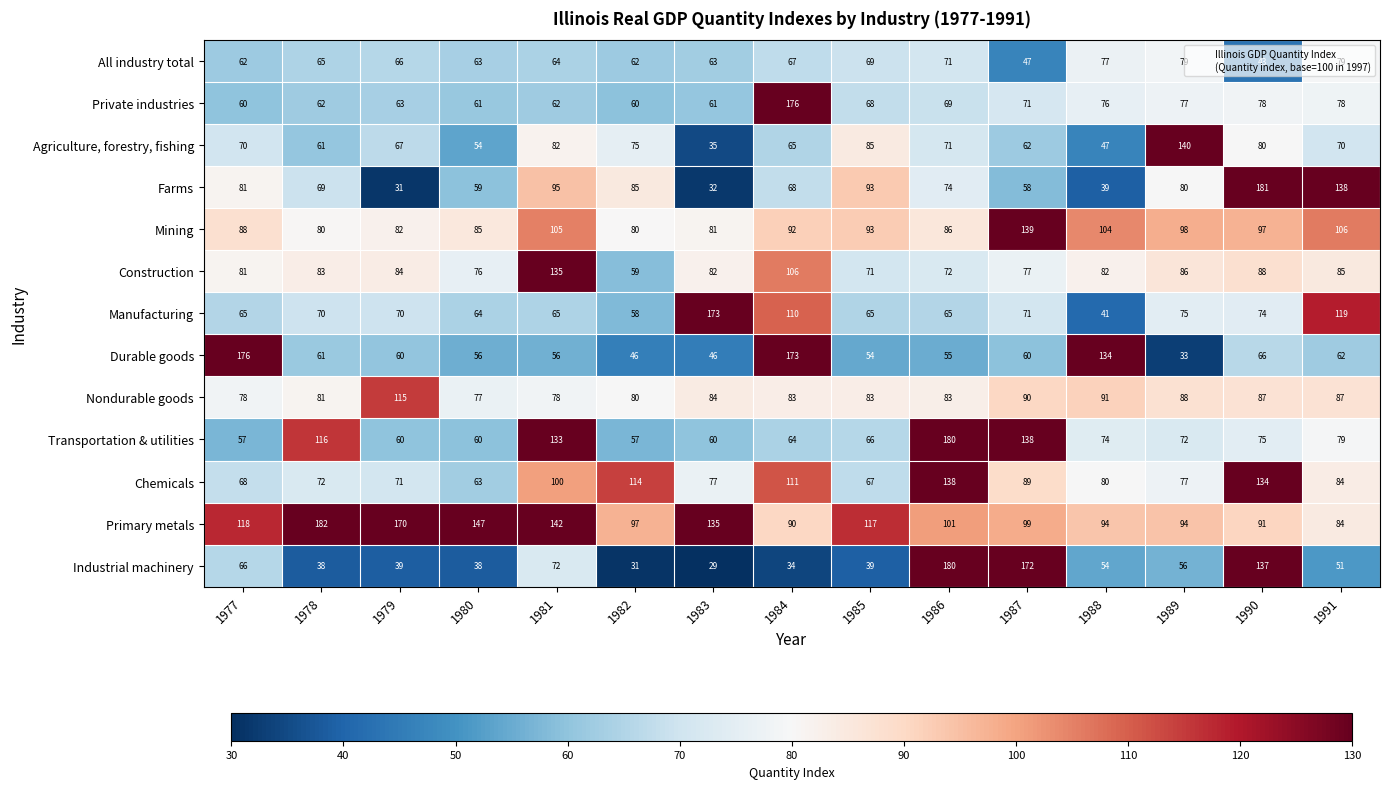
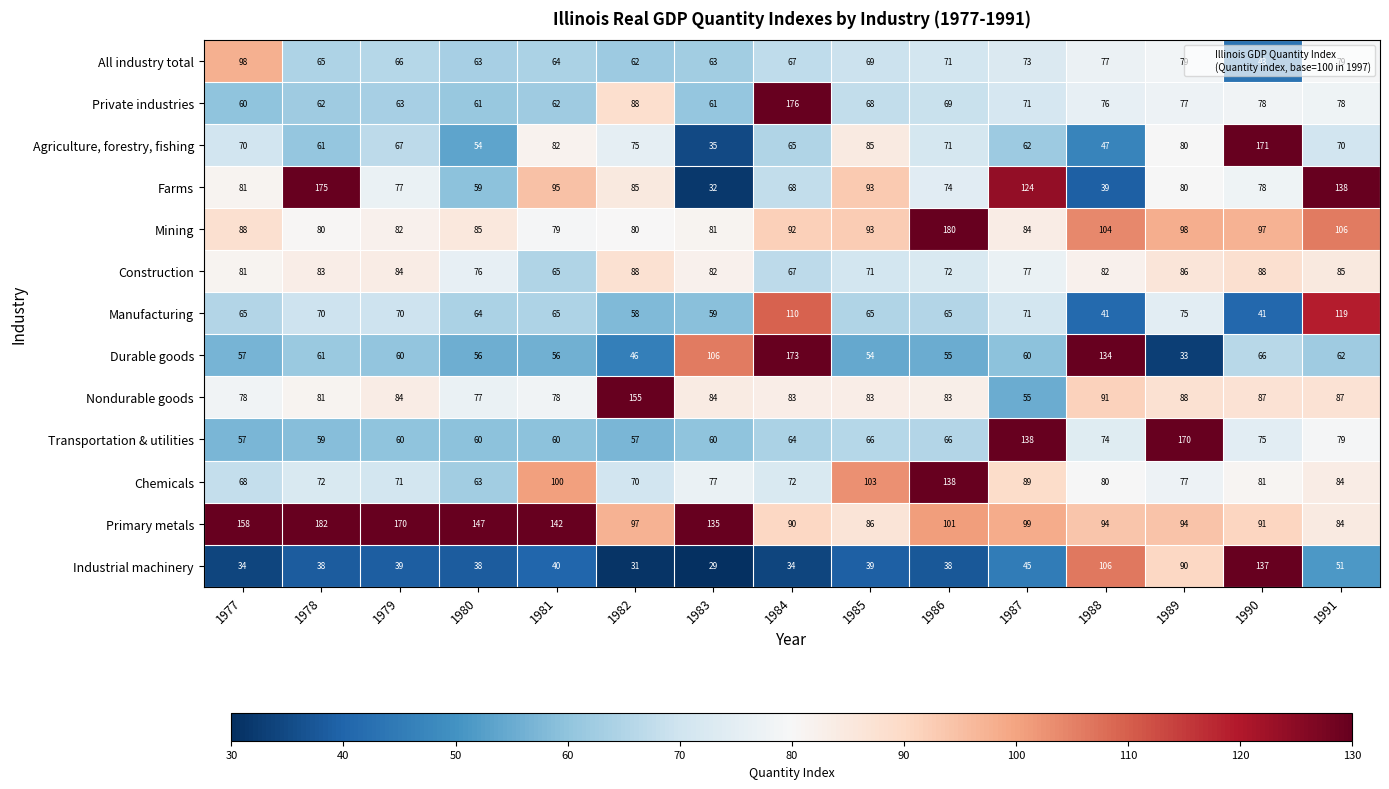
  {
    "All industry total": {
-     "1977": 62,
+     "1977": 98,
      "1978": 65,
      "1979": 66,
      "1980": 63,
      "1981": 64,
      "1982": 62,
      "1983": 63,
      "1984": 67,
      "1985": 69,
      "1986": 71,
-     "1987": 47,
+     "1987": 73,
      "1988": 77
    },
    "Private industries": {
      "1977": 60,
      "1978": 62,
      "1979": 63,
      "1980": 61,
      "1981": 62,
-     "1982": 60,
+     "1982": 88,
      "1983": 61,
      "1984": 176,
      "1985": 68,
      "1986": 69,
      "1987": 71,
      "1988": 76,
      "1989": 77,
      "1990": 78,
      "1991": 78
    },
    "Agriculture, forestry, fishing": {
      "1977": 70,
      "1978": 61,
      "1979": 67,
      "1980": 54,
      "1981": 82,
      "1982": 75,
      "1983": 35,
      "1984": 65,
      "1985": 85,
      "1986": 71,
      "1987": 62,
      "1988": 47,
-     "1989": 140,
-     "1990": 80,
+     "1989": 80,
+     "1990": 171,
      "1991": 70
    },
    "Farms": {
      "1977": 81,
-     "1978": 69,
-     "1979": 31,
+     "1978": 175,
+     "1979": 77,
      "1980": 59,
      "1981": 95,
      "1982": 85,
      "1983": 32,
      "1984": 68,
      "1985": 93,
      "1986": 74,
-     "1987": 58,
+     "1987": 124,
      "1988": 39,
      "1989": 80,
-     "1990": 181,
+     "1990": 78,
      "1991": 138
    },
    "Mining": {
      "1977": 88,
      "1978": 80,
      "1979": 82,
      "1980": 85,
-     "1981": 105,
+     "1981": 79,
      "1982": 80,
      "1983": 81,
      "1984": 92,
      "1985": 93,
-     "1986": 86,
-     "1987": 139,
+     "1986": 180,
+     "1987": 84,
      "1988": 104,
      "1989": 98,
      "1990": 97,
      "1991": 106
    },
    "Construction": {
      "1977": 81,
      "1978": 83,
      "1979": 84,
      "1980": 76,
-     "1981": 135,
-     "1982": 59,
+     "1981": 65,
+     "1982": 88,
      "1983": 82,
-     "1984": 106,
+     "1984": 67,
      "1985": 71,
      "1986": 72,
      "1987": 77,
      "1988": 82,
      "1989": 86,
      "1990": 88,
      "1991": 85
    },
    "Manufacturing": {
      "1977": 65,
      "1978": 70,
      "1979": 70,
      "1980": 64,
      "1981": 65,
      "1982": 58,
-     "1983": 173,
+     "1983": 59,
      "1984": 110,
      "1985": 65,
      "1986": 65,
      "1987": 71,
      "1988": 41,
      "1989": 75,
-     "1990": 74,
+     "1990": 41,
      "1991": 119
    },
    "Durable goods": {
-     "1977": 176,
+     "1977": 57,
      "1978": 61,
      "1979": 60,
      "1980": 56,
      "1981": 56,
      "1982": 46,
-     "1983": 46,
+     "1983": 106,
      "1984": 173,
      "1985": 54,
      "1986": 55,
      "1987": 60,
      "1988": 134,
      "1989": 33,
      "1990": 66,
      "1991": 62
    },
    "Nondurable goods": {
      "1977": 78,
      "1978": 81,
-     "1979": 115,
+     "1979": 84,
      "1980": 77,
      "1981": 78,
-     "1982": 80,
+     "1982": 155,
      "1983": 84,
      "1984": 83,
      "1985": 83,
      "1986": 83,
-     "1987": 90,
+     "1987": 55,
      "1988": 91,
      "1989": 88,
      "1990": 87,
      "1991": 87
    },
    "Transportation & utilities": {
      "1977": 57,
-     "1978": 116,
+     "1978": 59,
      "1979": 60,
      "1980": 60,
-     "1981": 133,
+     "1981": 60,
      "1982": 57,
      "1983": 60,
      "1984": 64,
      "1985": 66,
-     "1986": 180,
+     "1986": 66,
      "1987": 138,
      "1988": 74,
-     "1989": 72,
+     "1989": 170,
      "1990": 75,
      "1991": 79
    },
    "Chemicals": {
      "1977": 68,
      "1978": 72,
      "1979": 71,
      "1980": 63,
      "1981": 100,
-     "1982": 114,
+     "1982": 70,
      "1983": 77,
-     "1984": 111,
-     "1985": 67,
+     "1984": 72,
+     "1985": 103,
      "1986": 138,
      "1987": 89,
      "1988": 80,
      "1989": 77,
-     "1990": 134,
+     "1990": 81,
      "1991": 84
    },
    "Primary metals": {
-     "1977": 118,
+     "1977": 158,
      "1978": 182,
      "1979": 170,
      "1980": 147,
      "1981": 142,
      "1982": 97,
      "1983": 135,
      "1984": 90,
-     "1985": 117,
+     "1985": 86,
      "1986": 101,
      "1987": 99,
      "1988": 94,
      "1989": 94,
      "1990": 91,
      "1991": 84
    },
    "Industrial machinery": {
-     "1977": 66,
+     "1977": 34,
      "1978": 38,
      "1979": 39,
      "1980": 38,
-     "1981": 72,
+     "1981": 40,
      "1982": 31,
      "1983": 29,
      "1984": 34,
      "1985": 39,
-     "1986": 180,
-     "1987": 172,
-     "1988": 54,
-     "1989": 56,
+     "1986": 38,
+     "1987": 45,
+     "1988": 106,
+     "1989": 90,
      "1990": 137,
      "1991": 51
    }
  }
